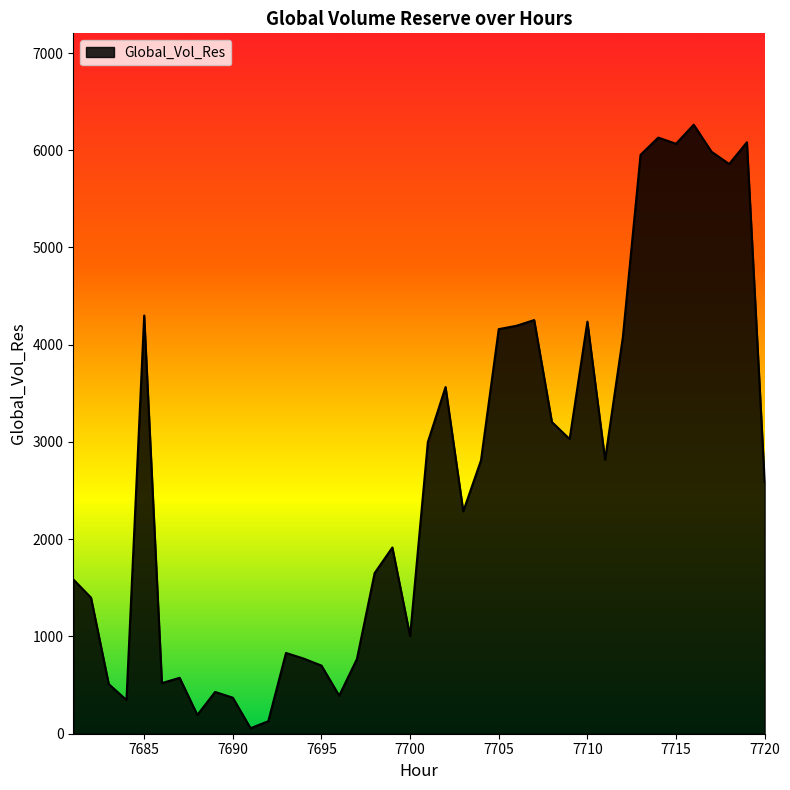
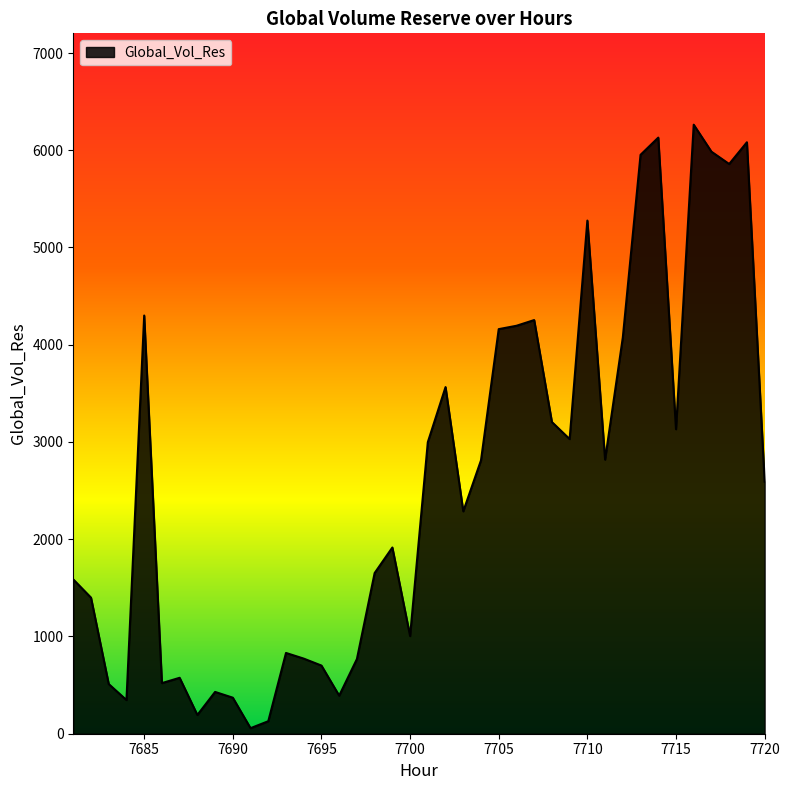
  {
    "7685": 4300,
    "7690": 400,
    "7695": 700,
    "7700": 1000,
    "7705": 4200,
-   "7710": 4200,
-   "7715": 6100,
+   "7710": 5300,
+   "7715": 3100,
    "7720": 2600
  }
